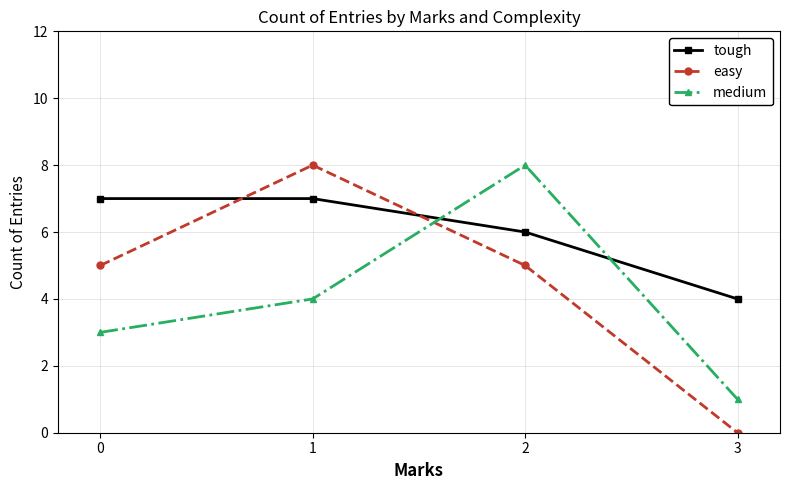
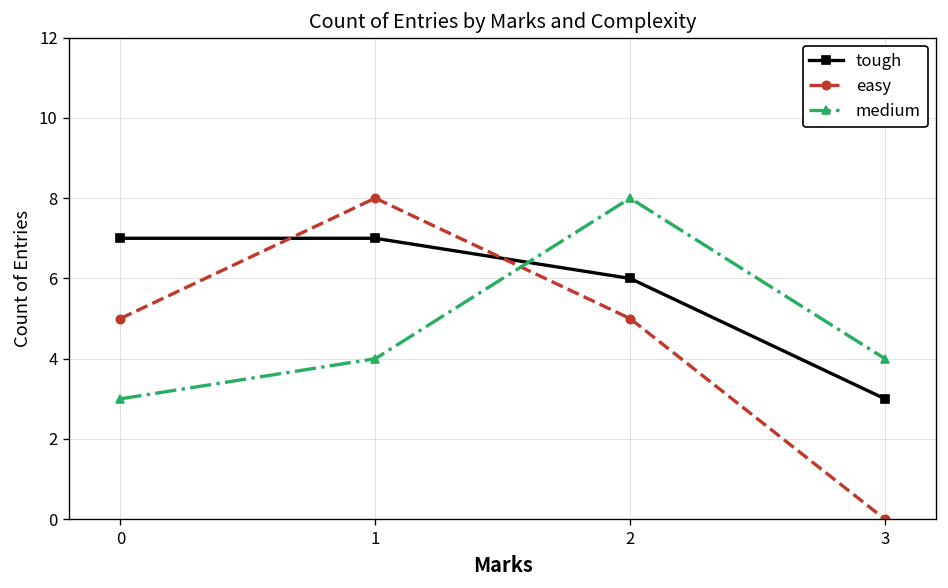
  {
    "tough": {
      "0": 7,
      "1": 7,
      "2": 6,
-     "3": 4
+     "3": 3
    },
    "easy": {
      "0": 5,
      "1": 8,
      "2": 5,
      "3": 0
    },
    "medium": {
      "0": 3,
      "1": 4,
      "2": 8,
-     "3": 1
+     "3": 4
    }
  }
